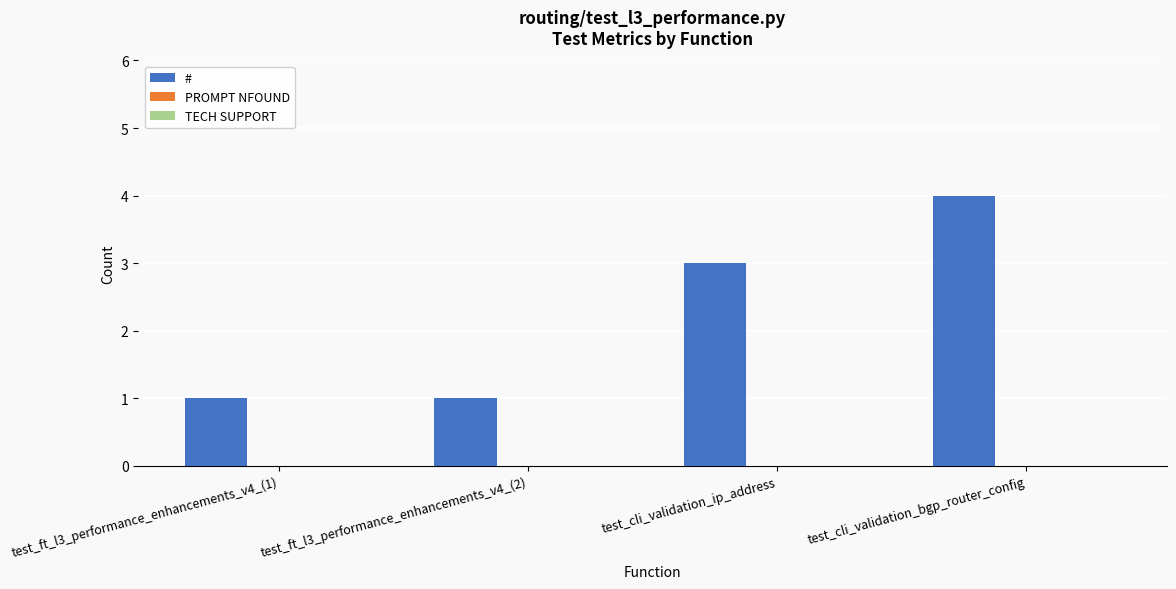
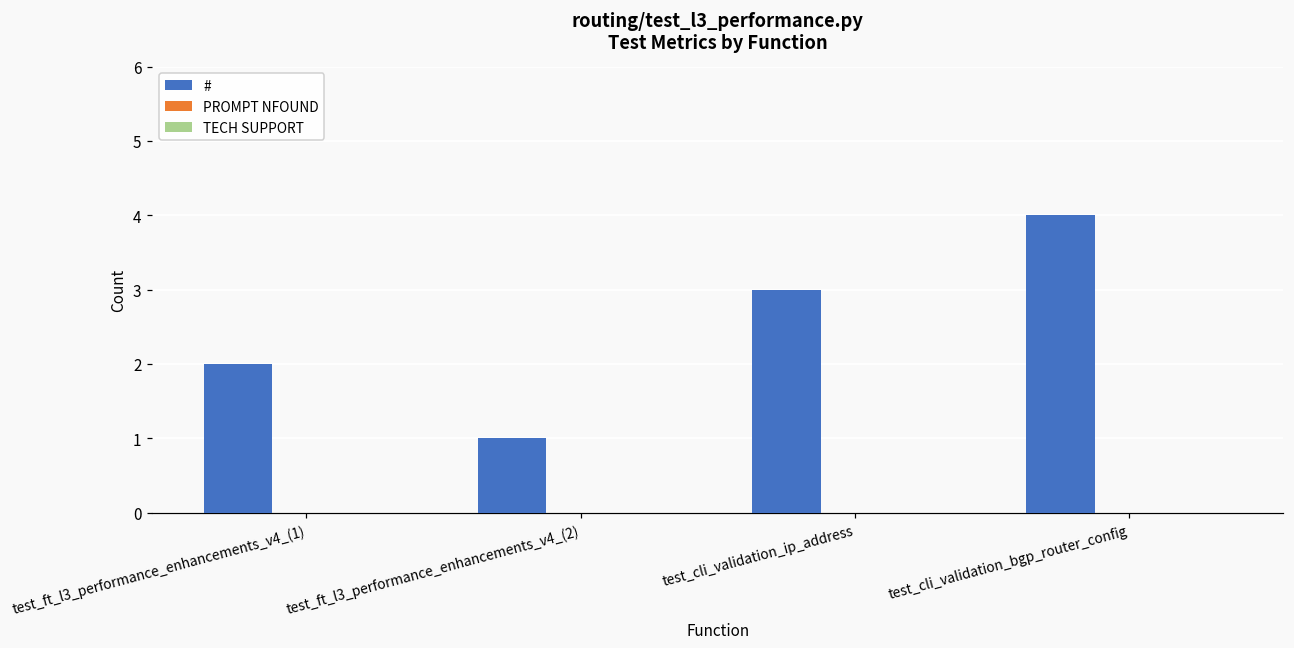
  {
    "#": {
-     "test_ft_l3_performance_enhancements_v4_(1)": 1,
+     "test_ft_l3_performance_enhancements_v4_(1)": 2,
      "test_ft_l3_performance_enhancements_v4_(2)": 1,
      "test_cli_validation_ip_address": 3,
      "test_cli_validation_bgp_router_config": 4
    },
    "PROMPT NFOUND": {
      "test_ft_l3_performance_enhancements_v4_(1)": 0,
      "test_ft_l3_performance_enhancements_v4_(2)": 0,
      "test_cli_validation_ip_address": 0,
      "test_cli_validation_bgp_router_config": 0
    },
    "TECH SUPPORT": {
      "test_ft_l3_performance_enhancements_v4_(1)": 0,
      "test_ft_l3_performance_enhancements_v4_(2)": 0,
      "test_cli_validation_ip_address": 0,
      "test_cli_validation_bgp_router_config": 0
    }
  }
